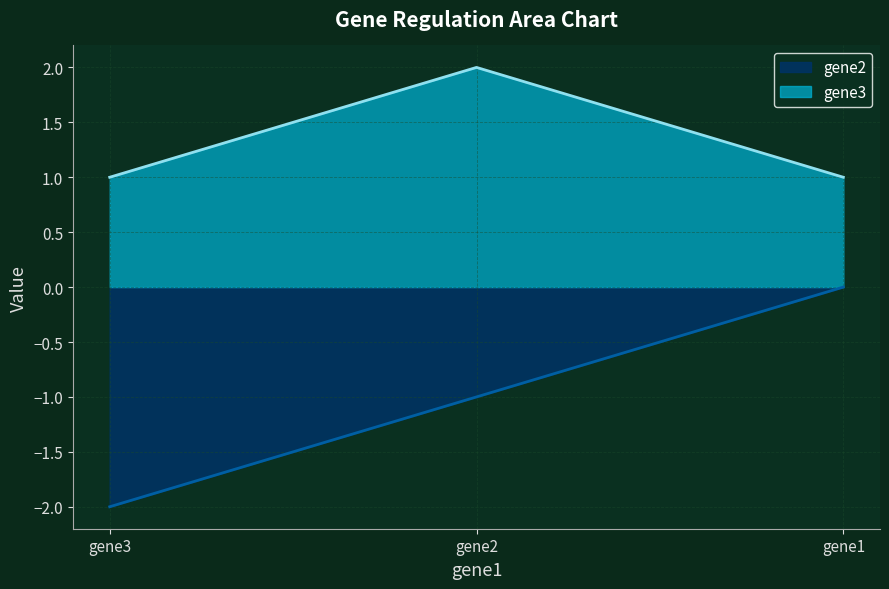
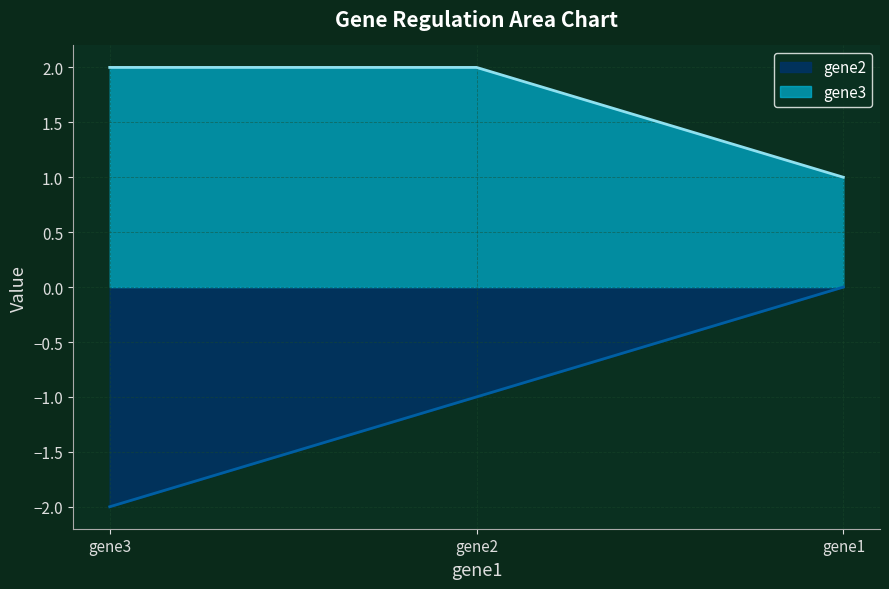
  {
    "gene3": {
-     "gene3": 1,
+     "gene3": 2,
      "gene2": 2,
      "gene1": 1
    }
  }
